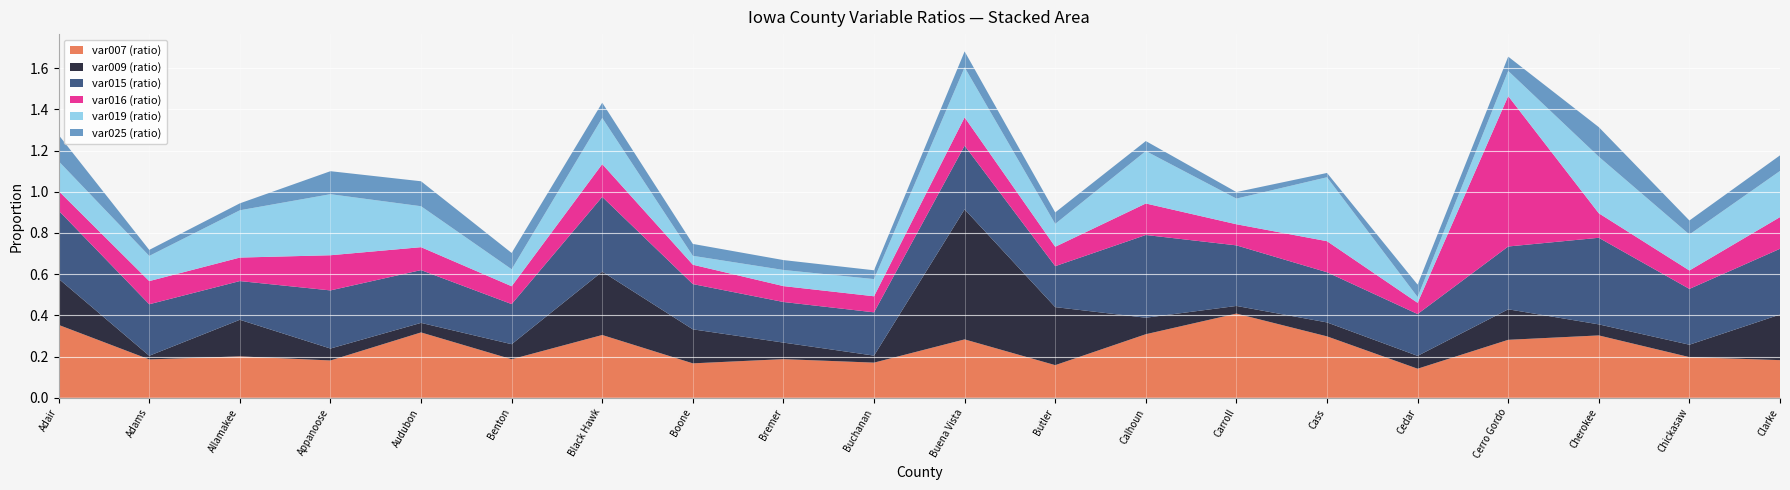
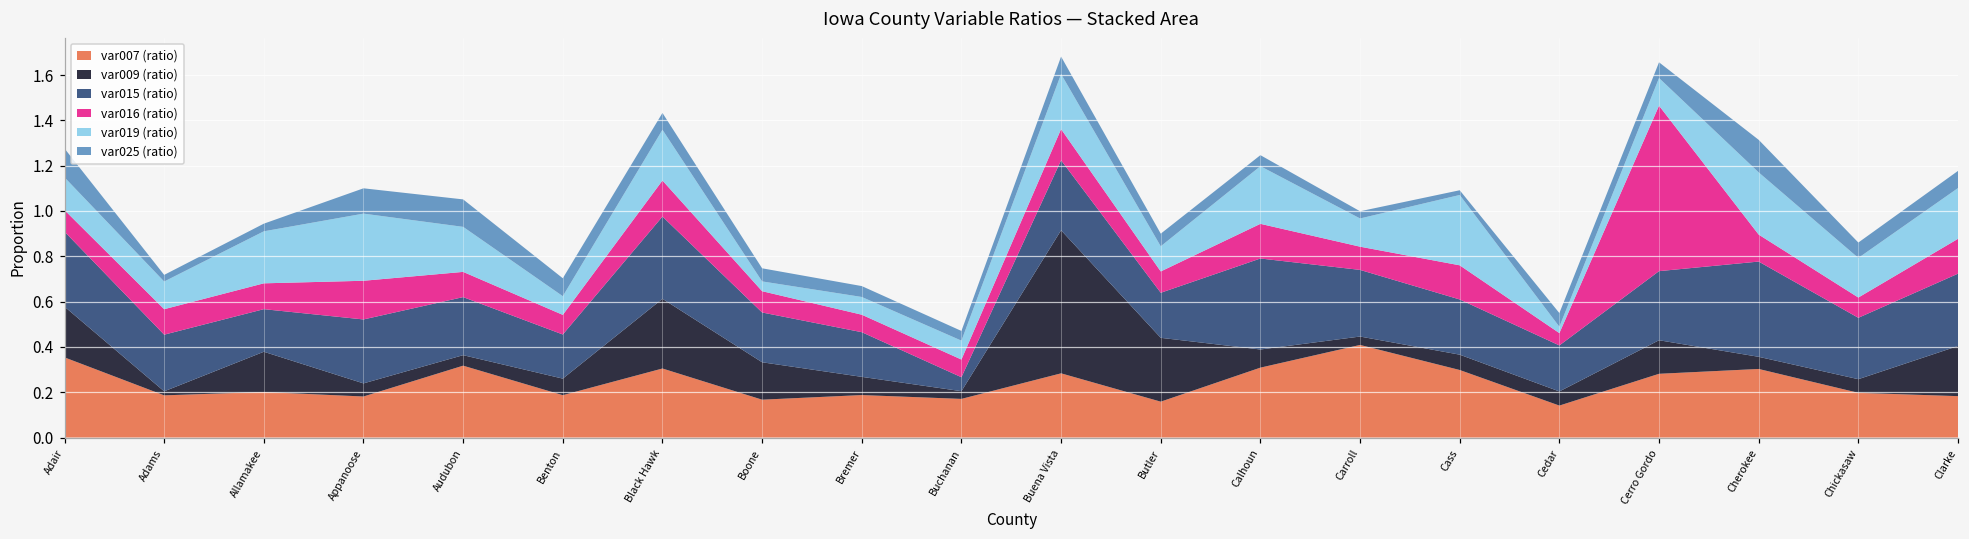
  {
    "var007 (ratio)": {
      "Adair": 0.35,
      "Adams": 0.19,
      "Allamakee": 0.20,
      "Appanoose": 0.18,
      "Audubon": 0.32,
      "Benton": 0.19,
      "Black Hawk": 0.30,
      "Boone": 0.17,
      "Bremer": 0.19,
      "Buchanan": 0.17,
      "Buena Vista": 0.28,
      "Butler": 0.16,
      "Calhoun": 0.31,
      "Carroll": 0.41,
      "Cass": 0.30,
      "Cedar": 0.14,
      "Cerro Gordo": 0.28,
      "Cherokee": 0.30,
      "Chickasaw": 0.20,
      "Clarke": 0.18
    },
    "var009 (ratio)": {
      "Adair": 0.22,
      "Adams": 0.02,
      "Allamakee": 0.18,
      "Appanoose": 0.06,
      "Audubon": 0.05,
      "Benton": 0.07,
      "Black Hawk": 0.31,
      "Boone": 0.17,
      "Bremer": 0.08,
      "Buchanan": 0.03,
      "Buena Vista": 0.63,
      "Butler": 0.28,
      "Calhoun": 0.08,
      "Carroll": 0.04,
      "Cass": 0.07,
      "Cedar": 0.06,
      "Cerro Gordo": 0.15,
      "Cherokee": 0.05,
      "Chickasaw": 0.06,
      "Clarke": 0.22
    },
    "var015 (ratio)": {
      "Adair": 0.33,
      "Adams": 0.25,
      "Allamakee": 0.19,
      "Appanoose": 0.28,
      "Audubon": 0.26,
      "Benton": 0.19,
      "Black Hawk": 0.36,
      "Boone": 0.22,
      "Bremer": 0.20,
-     "Buchanan": 0.21,
+     "Buchanan": 0.06,
      "Buena Vista": 0.31,
      "Butler": 0.20,
      "Calhoun": 0.40,
      "Carroll": 0.29,
      "Cass": 0.24,
      "Cedar": 0.20,
      "Cerro Gordo": 0.31,
      "Cherokee": 0.42,
      "Chickasaw": 0.27,
      "Clarke": 0.32
    },
    "var016 (ratio)": {
      "Adair": 0.10,
      "Adams": 0.11,
      "Allamakee": 0.11,
      "Appanoose": 0.17,
      "Audubon": 0.11,
      "Benton": 0.09,
      "Black Hawk": 0.16,
      "Boone": 0.09,
      "Bremer": 0.08,
      "Buchanan": 0.08,
      "Buena Vista": 0.14,
      "Butler": 0.09,
      "Calhoun": 0.15,
      "Carroll": 0.10,
      "Cass": 0.15,
      "Cedar": 0.05,
      "Cerro Gordo": 0.73,
      "Cherokee": 0.12,
      "Chickasaw": 0.09,
      "Clarke": 0.15
    },
    "var019 (ratio)": {
      "Adair": 0.14,
      "Adams": 0.12,
      "Allamakee": 0.23,
      "Appanoose": 0.30,
      "Audubon": 0.20,
      "Benton": 0.08,
      "Black Hawk": 0.22,
      "Boone": 0.04,
      "Bremer": 0.08,
      "Buchanan": 0.08,
      "Buena Vista": 0.24,
      "Butler": 0.11,
      "Calhoun": 0.25,
      "Carroll": 0.12,
      "Cass": 0.31,
      "Cedar": 0.03,
      "Cerro Gordo": 0.12,
      "Cherokee": 0.27,
      "Chickasaw": 0.17,
      "Clarke": 0.22
    },
    "var025 (ratio)": {
      "Adair": 0.13,
      "Adams": 0.03,
      "Allamakee": 0.03,
      "Appanoose": 0.11,
      "Audubon": 0.12,
      "Benton": 0.08,
      "Black Hawk": 0.07,
      "Boone": 0.06,
      "Bremer": 0.05,
      "Buchanan": 0.04,
      "Buena Vista": 0.08,
      "Butler": 0.06,
      "Calhoun": 0.05,
      "Carroll": 0.03,
      "Cass": 0.02,
      "Cedar": 0.06,
      "Cerro Gordo": 0.07,
      "Cherokee": 0.14,
      "Chickasaw": 0.07,
      "Clarke": 0.08
    }
  }
